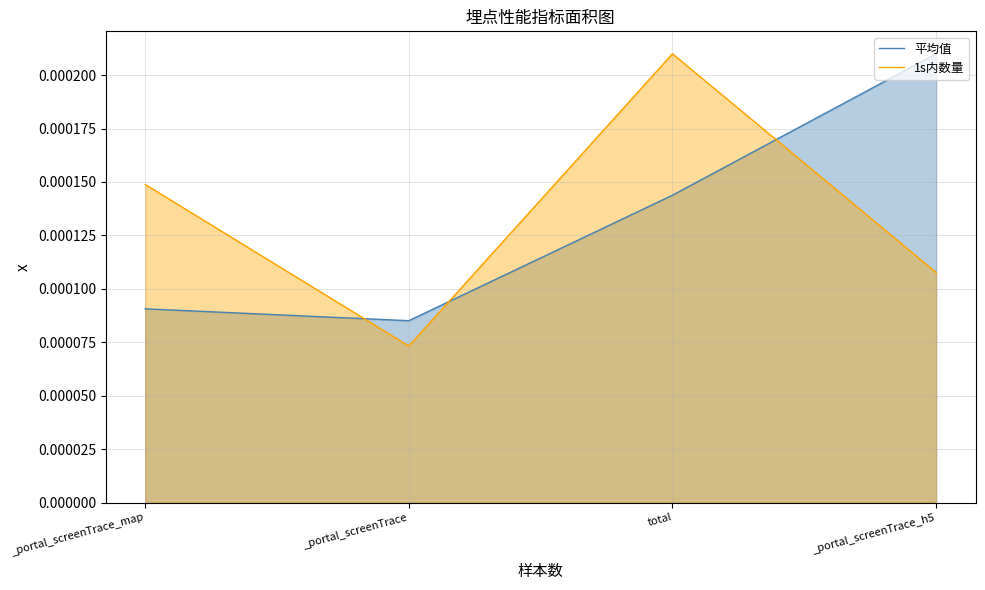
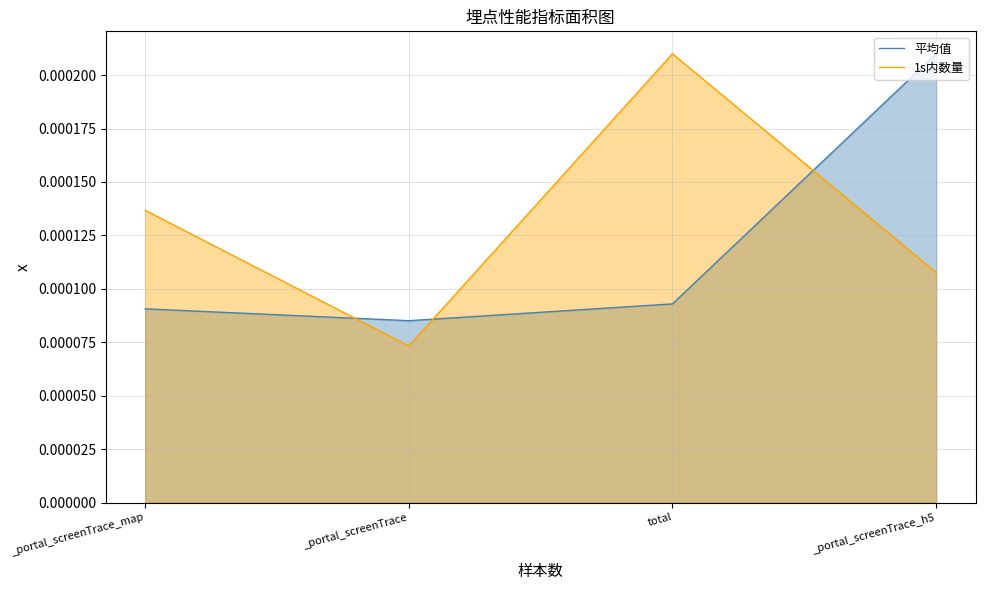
  {
    "平均值": {
      "_portal_screenTrace_map": 0.000091,
      "_portal_screenTrace": 0.000085,
-     "total": 0.000144
+     "total": 0.000093
    },
    "1s内数量": {
-     "_portal_screenTrace_map": 0.000149,
+     "_portal_screenTrace_map": 0.000137,
      "_portal_screenTrace": 0.000073,
      "total": 0.000210,
      "_portal_screenTrace_h5": 0.000108
    }
  }
